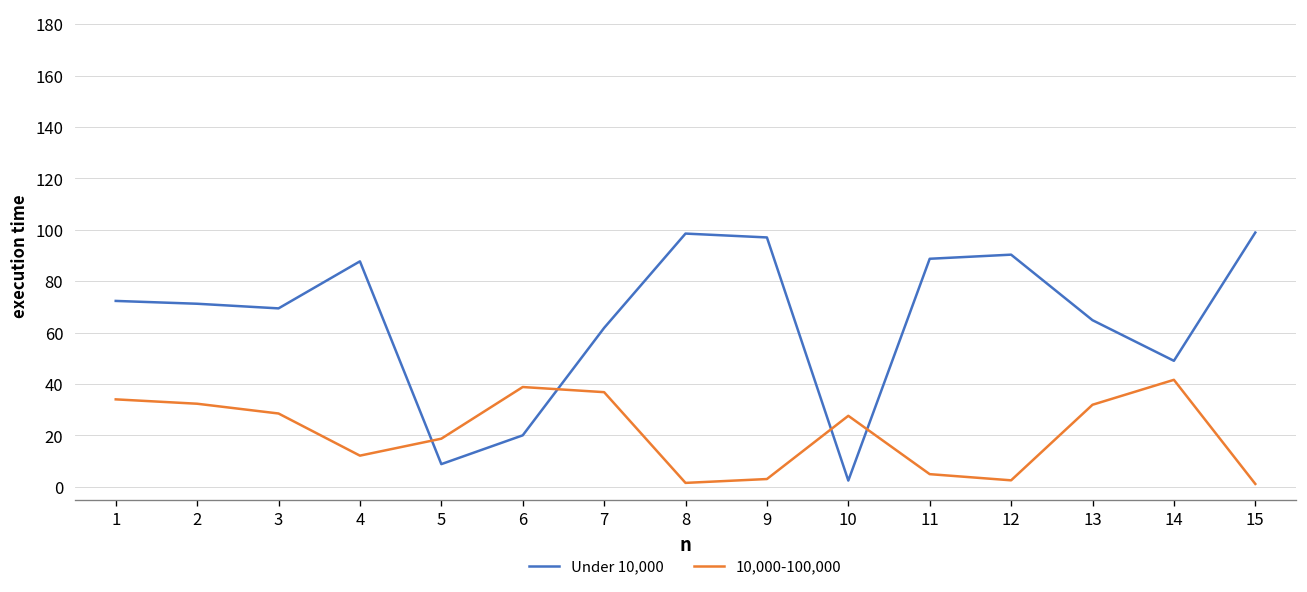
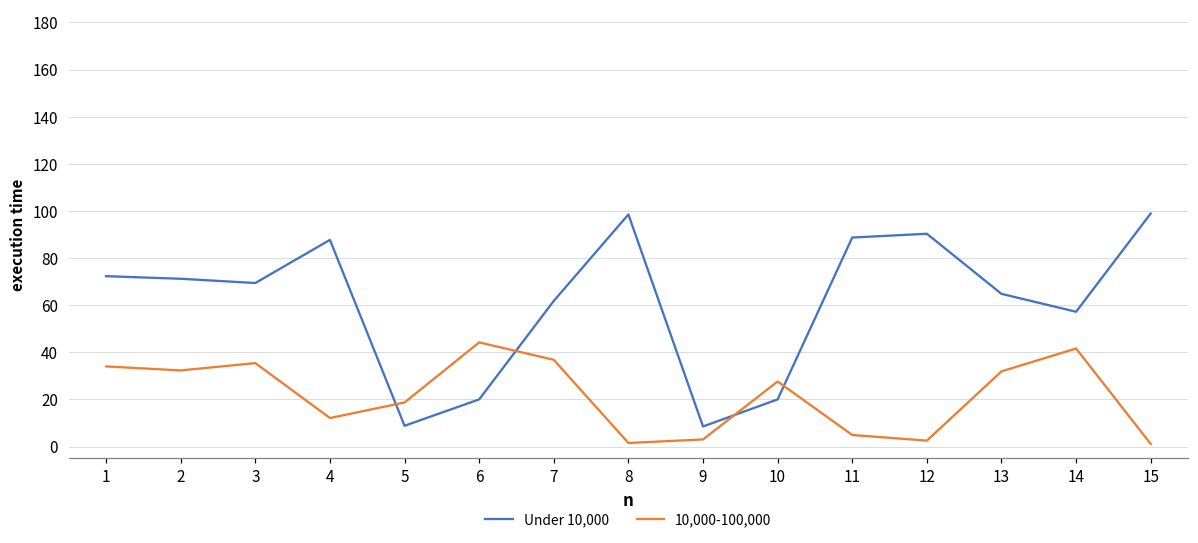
  {
    "Under 10,000": {
      "1": 72,
      "2": 71,
      "3": 69,
      "4": 88,
      "5": 9,
      "6": 20,
      "7": 62,
      "8": 99,
-     "9": 97,
-     "10": 2,
+     "9": 9,
+     "10": 20,
      "11": 89,
      "12": 90,
      "13": 65,
-     "14": 49,
+     "14": 57,
      "15": 99
    },
    "10,000-100,000": {
      "1": 34,
      "2": 32,
-     "3": 29,
+     "3": 35,
      "4": 12,
      "5": 19,
-     "6": 39,
+     "6": 44,
      "7": 37,
      "8": 2,
      "9": 3,
      "10": 28,
      "11": 5,
      "12": 3,
      "13": 32,
      "14": 42,
      "15": 1
    }
  }
